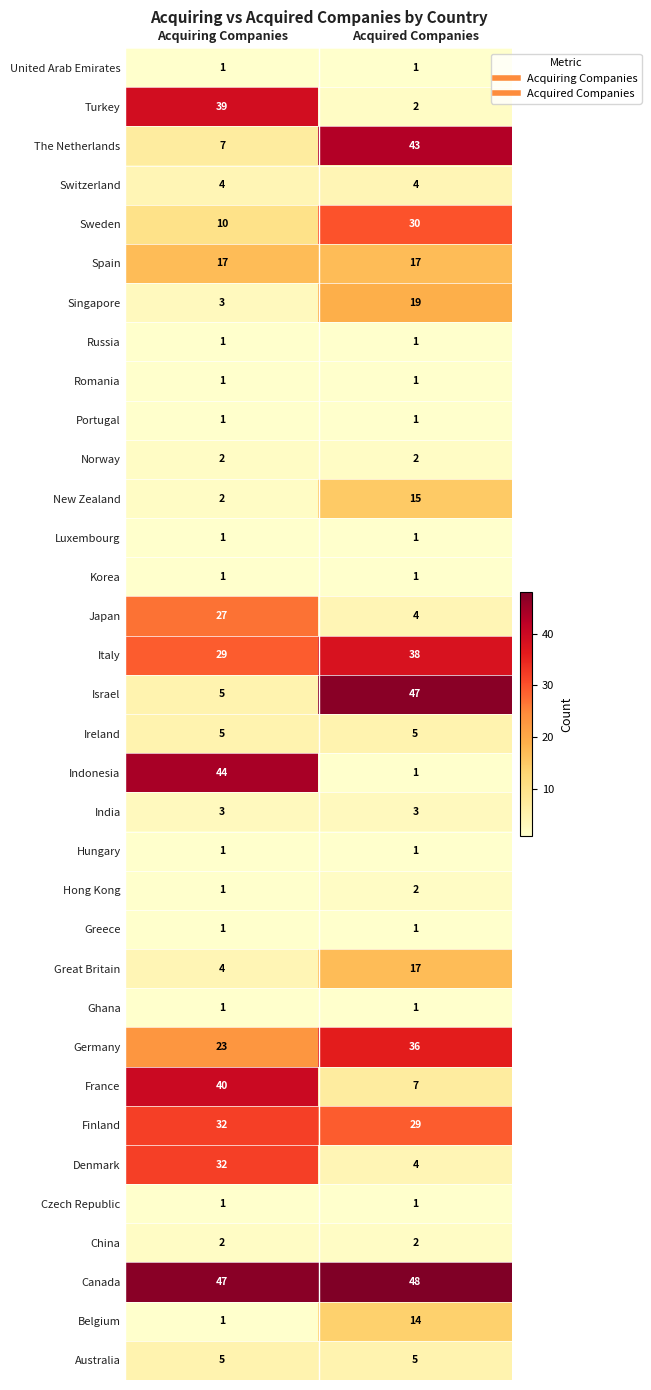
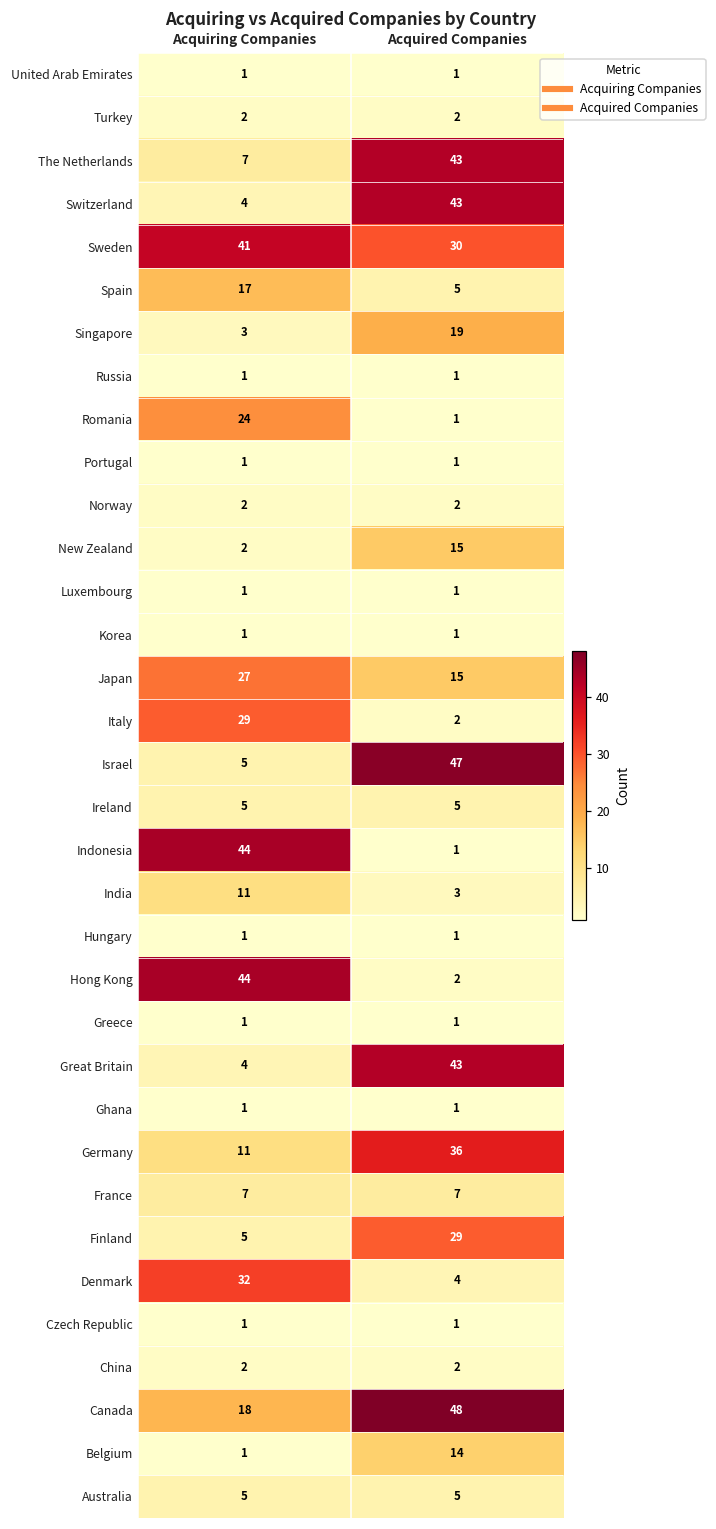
  {
    "United Arab Emirates": {
      "Acquiring Companies": 1,
      "Acquired Companies": 1
    },
    "Turkey": {
-     "Acquiring Companies": 39,
+     "Acquiring Companies": 2,
      "Acquired Companies": 2
    },
    "The Netherlands": {
      "Acquiring Companies": 7,
      "Acquired Companies": 43
    },
    "Switzerland": {
      "Acquiring Companies": 4,
-     "Acquired Companies": 4
+     "Acquired Companies": 43
    },
    "Sweden": {
-     "Acquiring Companies": 10,
+     "Acquiring Companies": 41,
      "Acquired Companies": 30
    },
    "Spain": {
      "Acquiring Companies": 17,
-     "Acquired Companies": 17
+     "Acquired Companies": 5
    },
    "Singapore": {
      "Acquiring Companies": 3,
      "Acquired Companies": 19
    },
    "Russia": {
      "Acquiring Companies": 1,
      "Acquired Companies": 1
    },
    "Romania": {
-     "Acquiring Companies": 1,
+     "Acquiring Companies": 24,
      "Acquired Companies": 1
    },
    "Portugal": {
      "Acquiring Companies": 1,
      "Acquired Companies": 1
    },
    "Norway": {
      "Acquiring Companies": 2,
      "Acquired Companies": 2
    },
    "New Zealand": {
      "Acquiring Companies": 2,
      "Acquired Companies": 15
    },
    "Luxembourg": {
      "Acquiring Companies": 1,
      "Acquired Companies": 1
    },
    "Korea": {
      "Acquiring Companies": 1,
      "Acquired Companies": 1
    },
    "Japan": {
      "Acquiring Companies": 27,
-     "Acquired Companies": 4
+     "Acquired Companies": 15
    },
    "Italy": {
      "Acquiring Companies": 29,
-     "Acquired Companies": 38
+     "Acquired Companies": 2
    },
    "Israel": {
      "Acquiring Companies": 5,
      "Acquired Companies": 47
    },
    "Ireland": {
      "Acquiring Companies": 5,
      "Acquired Companies": 5
    },
    "Indonesia": {
      "Acquiring Companies": 44,
      "Acquired Companies": 1
    },
    "India": {
-     "Acquiring Companies": 3,
+     "Acquiring Companies": 11,
      "Acquired Companies": 3
    },
    "Hungary": {
      "Acquiring Companies": 1,
      "Acquired Companies": 1
    },
    "Hong Kong": {
-     "Acquiring Companies": 1,
+     "Acquiring Companies": 44,
      "Acquired Companies": 2
    },
    "Greece": {
      "Acquiring Companies": 1,
      "Acquired Companies": 1
    },
    "Great Britain": {
      "Acquiring Companies": 4,
-     "Acquired Companies": 17
+     "Acquired Companies": 43
    },
    "Ghana": {
      "Acquiring Companies": 1,
      "Acquired Companies": 1
    },
    "Germany": {
-     "Acquiring Companies": 23,
+     "Acquiring Companies": 11,
      "Acquired Companies": 36
    },
    "France": {
-     "Acquiring Companies": 40,
+     "Acquiring Companies": 7,
      "Acquired Companies": 7
    },
    "Finland": {
-     "Acquiring Companies": 32,
+     "Acquiring Companies": 5,
      "Acquired Companies": 29
    },
    "Denmark": {
      "Acquiring Companies": 32,
      "Acquired Companies": 4
    },
    "Czech Republic": {
      "Acquiring Companies": 1,
      "Acquired Companies": 1
    },
    "China": {
      "Acquiring Companies": 2,
      "Acquired Companies": 2
    },
    "Canada": {
-     "Acquiring Companies": 47,
+     "Acquiring Companies": 18,
      "Acquired Companies": 48
    },
    "Belgium": {
      "Acquiring Companies": 1,
      "Acquired Companies": 14
    },
    "Australia": {
      "Acquiring Companies": 5,
      "Acquired Companies": 5
    }
  }
